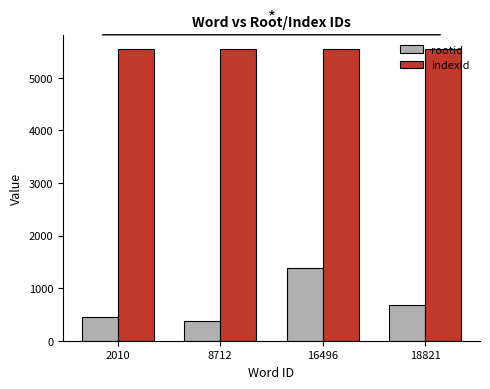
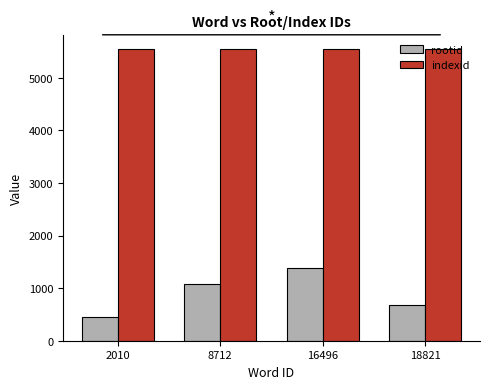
  {
    "rootid": {
      "2010": 400,
-     "8712": 400,
+     "8712": 1100,
      "16496": 1400,
      "18821": 700
    },
    "indexid": {
      "2010": 5500,
      "8712": 5500,
      "16496": 5500,
      "18821": 5500
    }
  }
